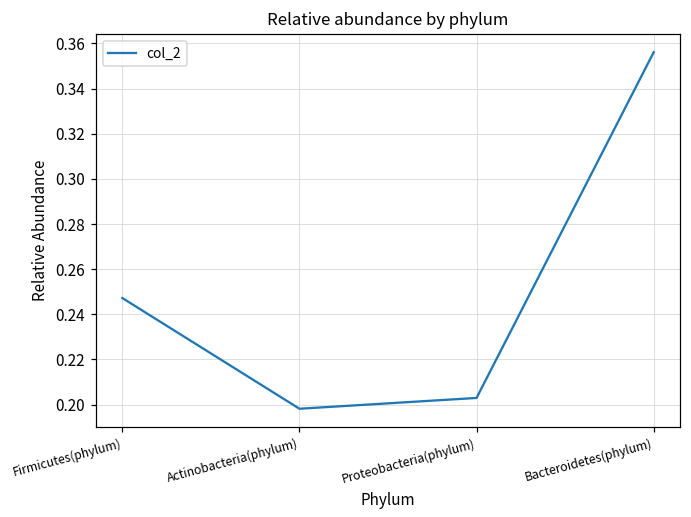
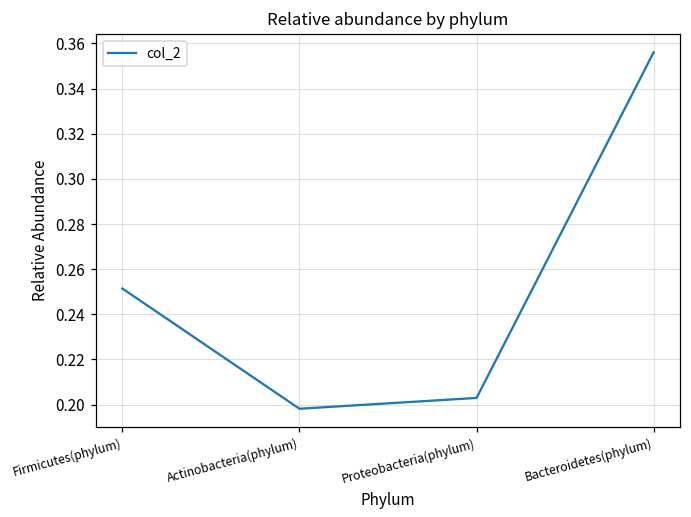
  {
-   "Firmicutes(phylum)": 0.247,
+   "Firmicutes(phylum)": 0.251,
    "Actinobacteria(phylum)": 0.198,
    "Proteobacteria(phylum)": 0.203,
    "Bacteroidetes(phylum)": 0.356
  }
